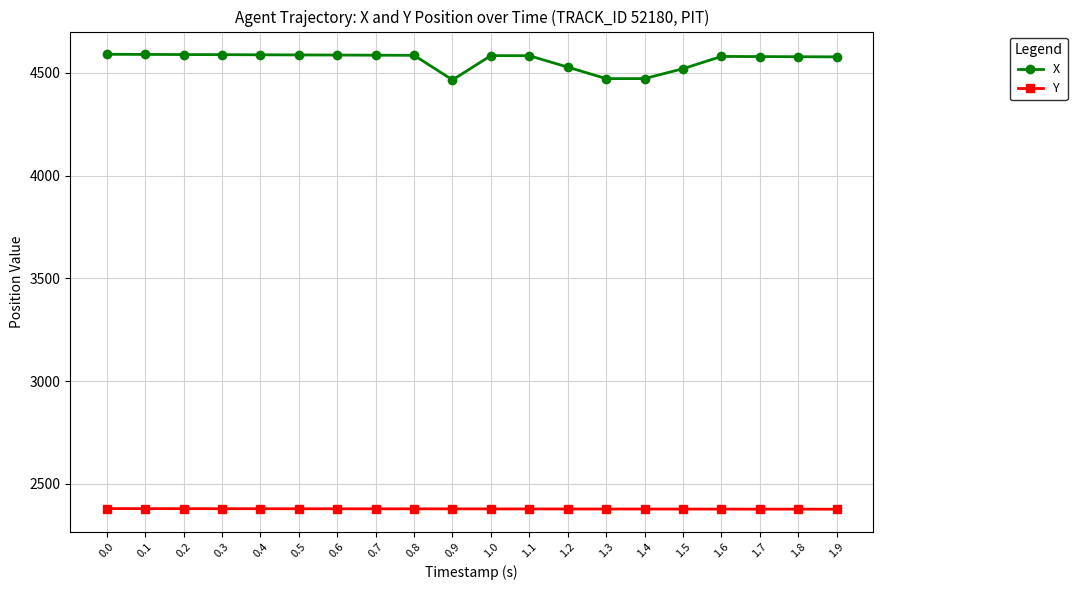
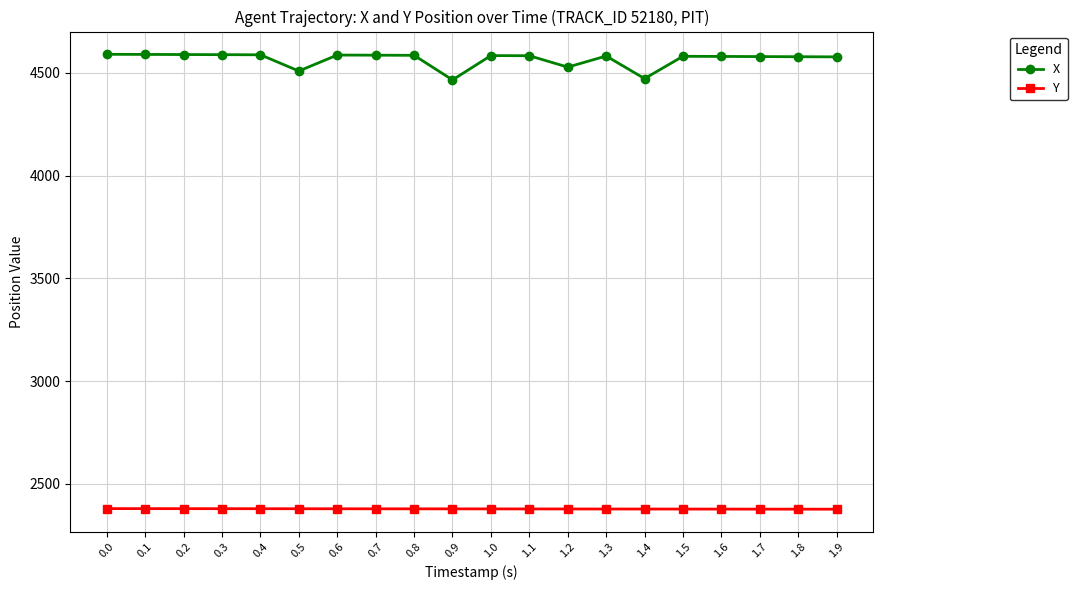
  {
    "X": {
      "0.0": 4590,
      "0.1": 4590,
      "0.2": 4590,
      "0.3": 4590,
      "0.4": 4590,
-     "0.5": 4590,
+     "0.5": 4510,
      "0.6": 4590,
      "0.7": 4590,
      "0.8": 4590,
      "0.9": 4470,
      "1.0": 4580,
      "1.1": 4580,
      "1.2": 4530,
-     "1.3": 4470,
+     "1.3": 4580,
      "1.4": 4470,
-     "1.5": 4520,
+     "1.5": 4580,
      "1.6": 4580,
      "1.7": 4580,
      "1.8": 4580,
      "1.9": 4580
    },
    "Y": {
      "0.0": 2380,
      "0.1": 2380,
      "0.2": 2380,
      "0.3": 2380,
      "0.4": 2380,
      "0.5": 2380,
      "0.6": 2380,
      "0.7": 2380,
      "0.8": 2380,
      "0.9": 2380,
      "1.0": 2380,
      "1.1": 2380,
      "1.2": 2380,
      "1.3": 2380,
      "1.4": 2380,
      "1.5": 2380,
      "1.6": 2380,
      "1.7": 2380,
      "1.8": 2380,
      "1.9": 2380
    }
  }
